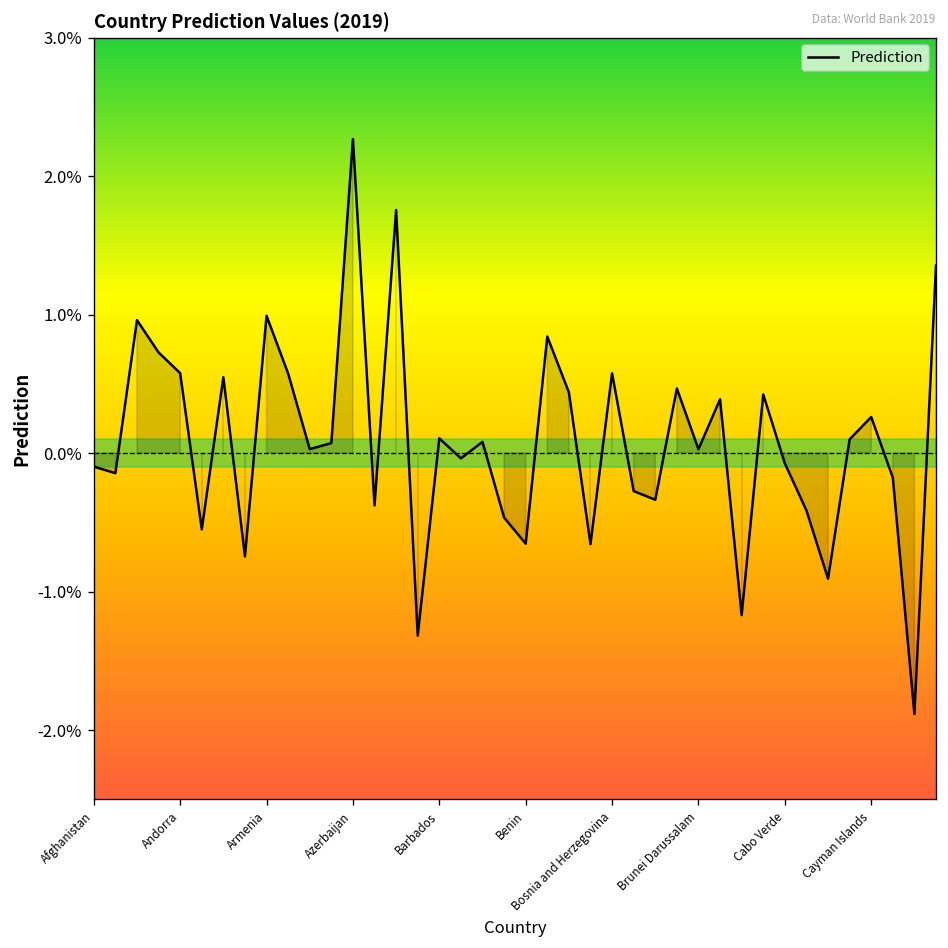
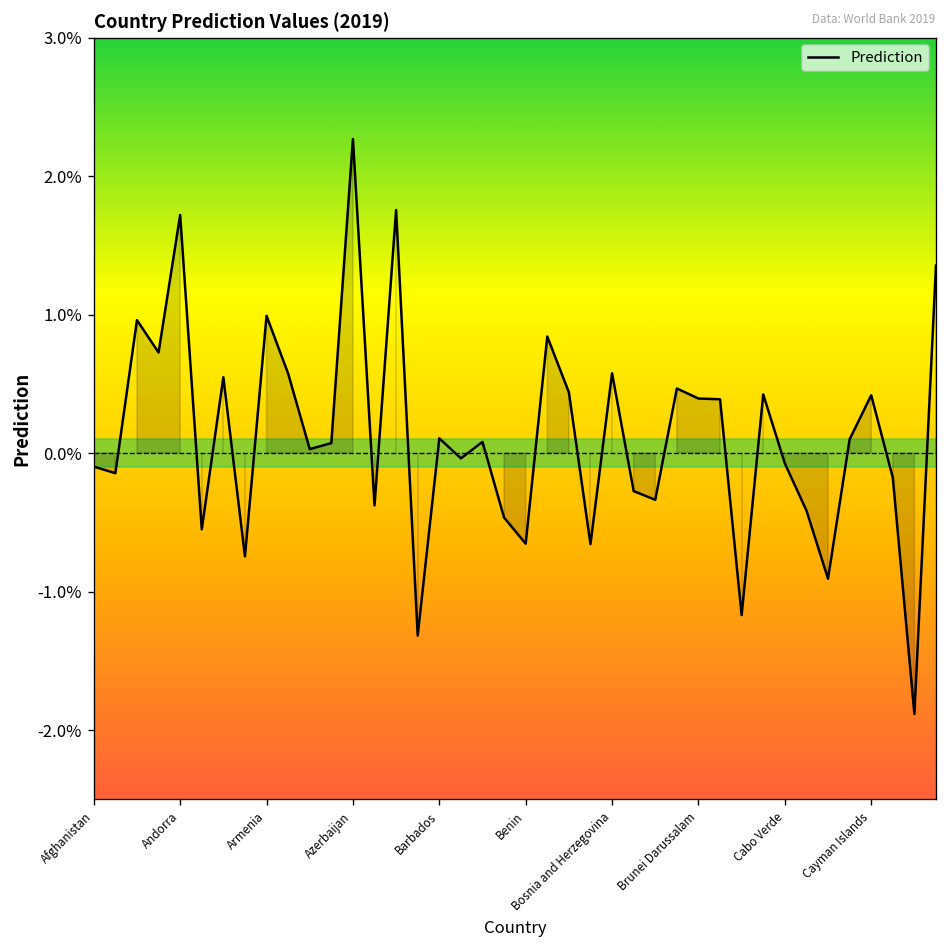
  {
    "Afghanistan": "-0.10%",
-   "Andorra": "0.58%",
+   "Andorra": "1.72%",
    "Armenia": "0.99%",
    "Azerbaijan": "2.27%",
    "Barbados": "0.11%",
    "Benin": "-0.65%",
    "Bosnia and Herzegovina": "0.58%",
-   "Brunei Darussalam": "0.03%",
+   "Brunei Darussalam": "0.39%",
    "Cabo Verde": "-0.07%",
-   "Cayman Islands": "0.26%"
+   "Cayman Islands": "0.42%"
  }
